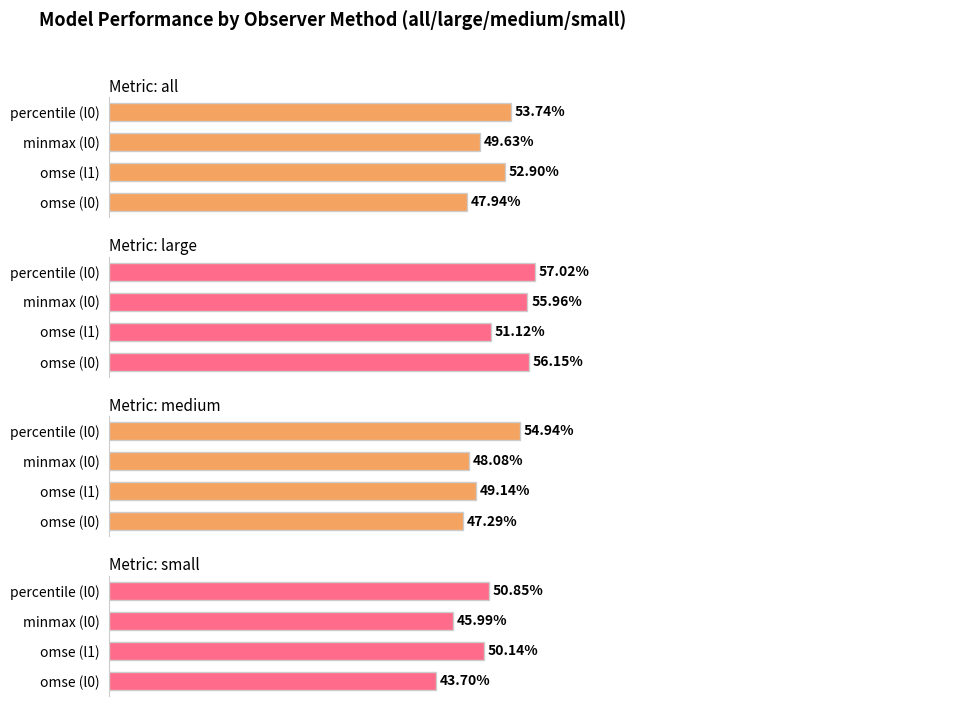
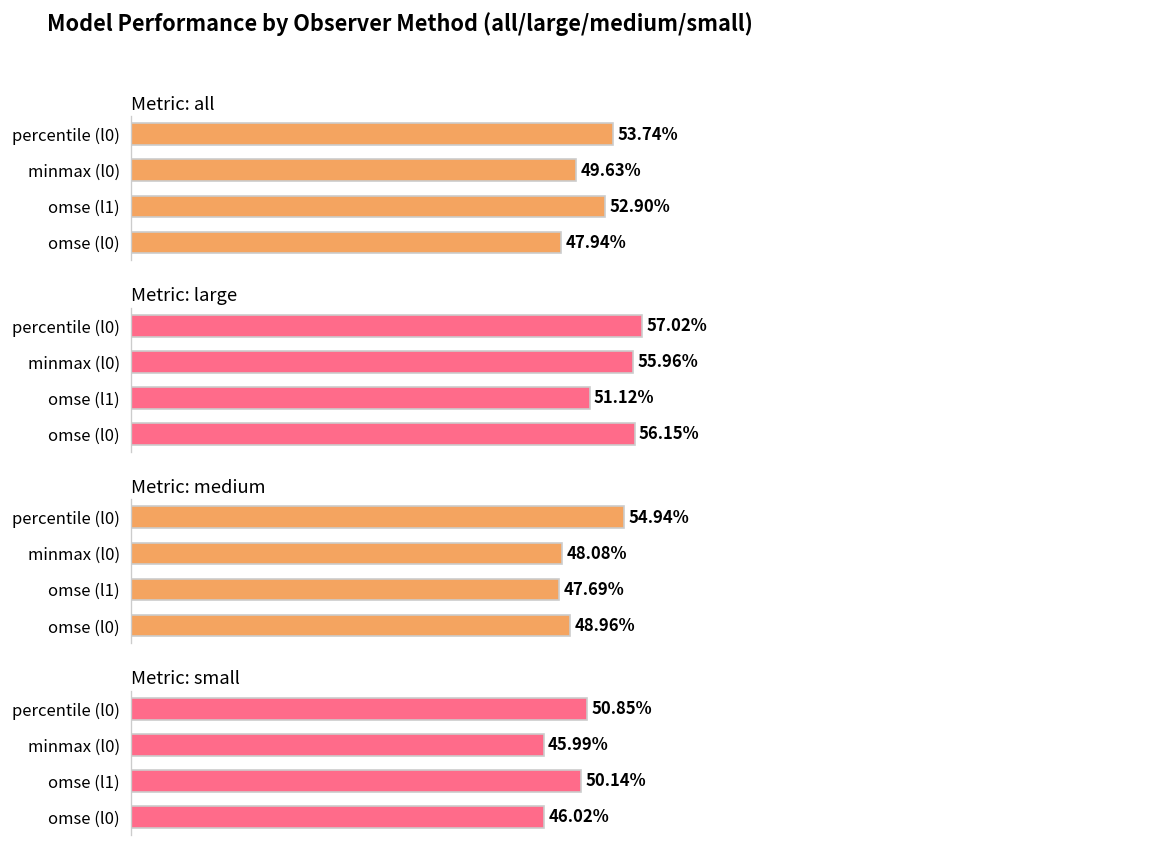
  {
    "Metric: all": {
      "percentile (l0)": "53.74%",
      "minmax (l0)": "49.63%",
      "omse (l1)": "52.90%",
      "omse (l0)": "47.94%"
    },
    "Metric: large": {
      "percentile (l0)": "57.02%",
      "minmax (l0)": "55.96%",
      "omse (l1)": "51.12%",
      "omse (l0)": "56.15%"
    },
    "Metric: medium": {
      "percentile (l0)": "54.94%",
      "minmax (l0)": "48.08%",
-     "omse (l1)": "49.14%",
-     "omse (l0)": "47.29%"
+     "omse (l1)": "47.69%",
+     "omse (l0)": "48.96%"
    },
    "Metric: small": {
      "percentile (l0)": "50.85%",
      "minmax (l0)": "45.99%",
      "omse (l1)": "50.14%",
-     "omse (l0)": "43.70%"
+     "omse (l0)": "46.02%"
    }
  }
